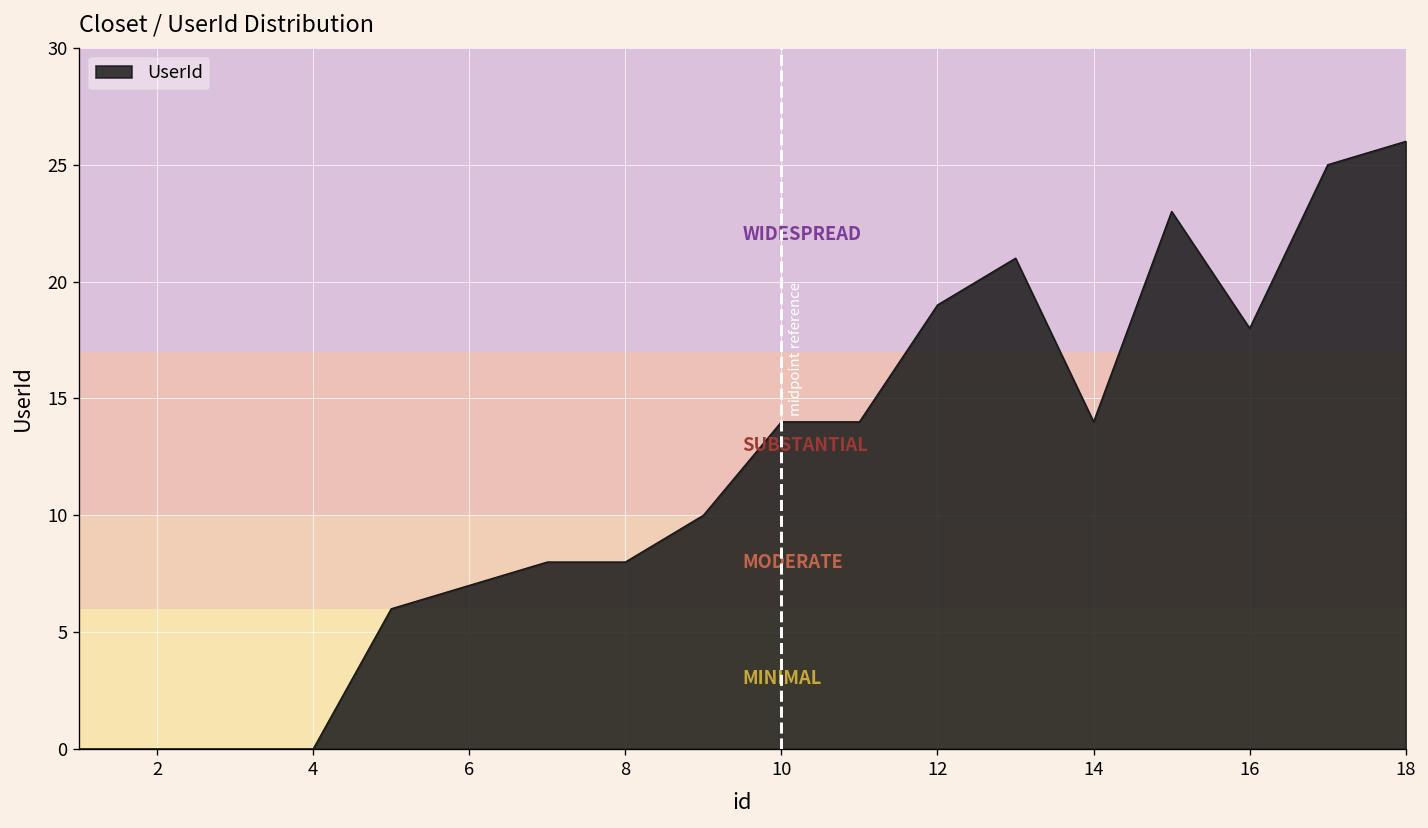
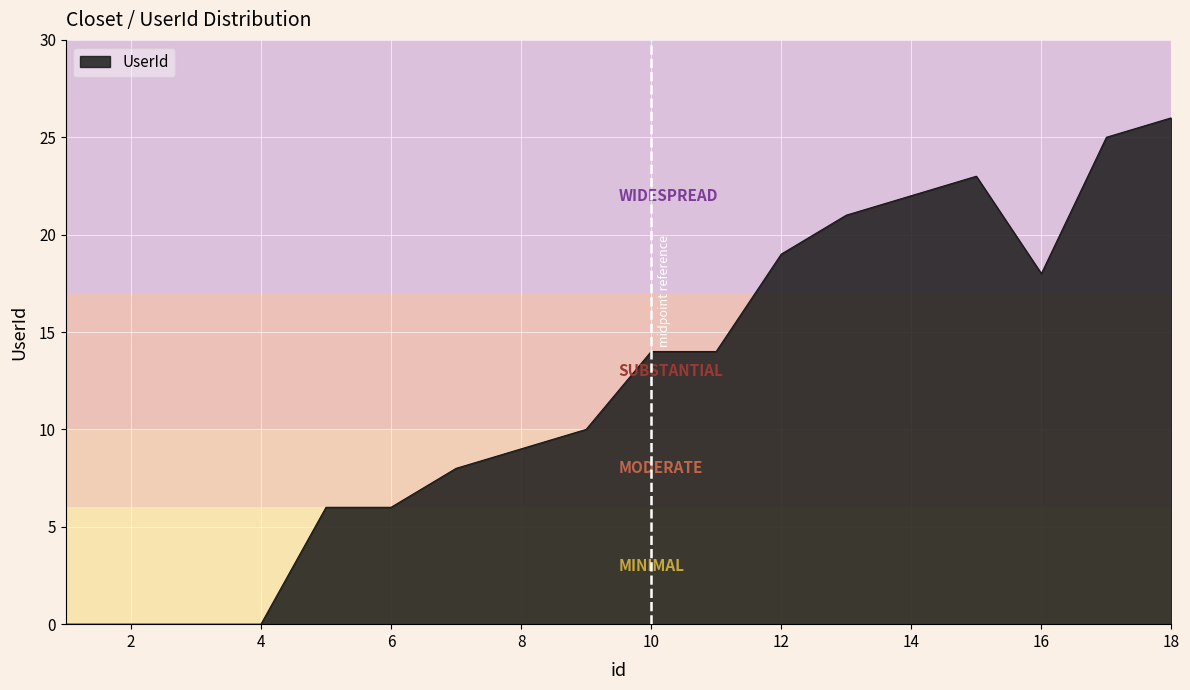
  {
    "2": 0,
    "4": 0,
-   "6": 7,
-   "8": 8,
+   "6": 6,
+   "8": 9,
    "10": 14,
    "12": 19,
-   "14": 14,
+   "14": 22,
    "16": 18,
    "18": 26
  }
